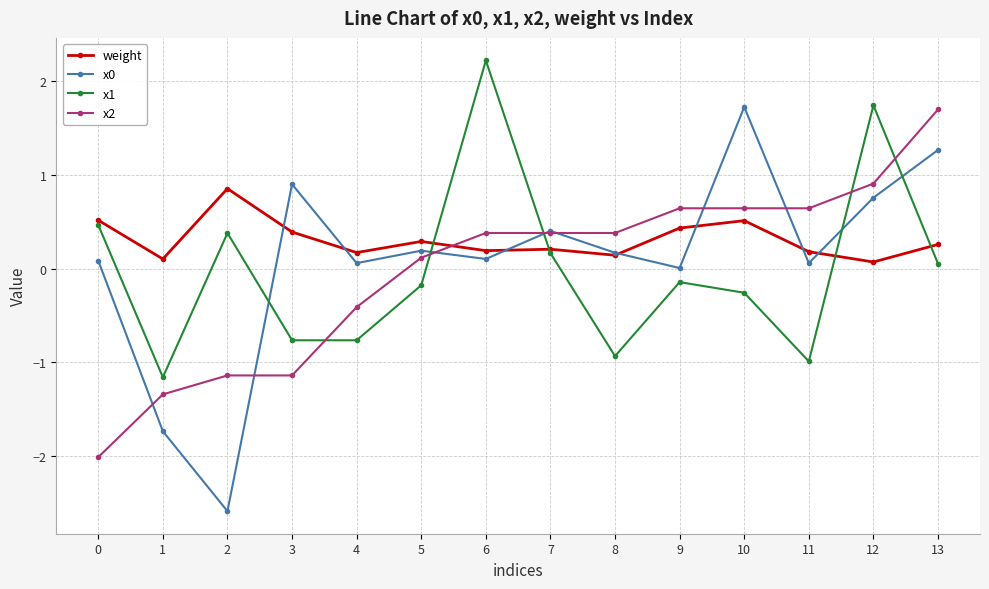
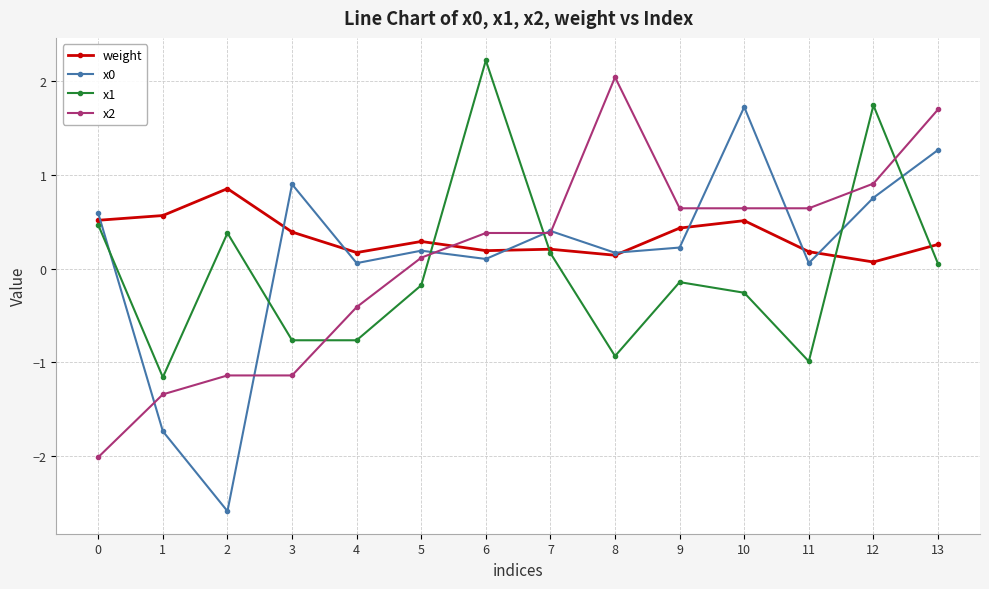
  {
    "weight": {
      "0": 0.5,
-     "1": 0.1,
+     "1": 0.6,
      "2": 0.9,
      "3": 0.4,
      "4": 0.2,
      "5": 0.3,
      "6": 0.2,
      "7": 0.2,
      "9": 0.4,
      "10": 0.5,
      "11": 0.2,
      "12": 0.1,
      "13": 0.3
    },
    "x0": {
-     "0": 0.1,
+     "0": 0.6,
      "1": -1.7,
      "2": -2.6,
      "3": 0.9,
      "4": 0.1,
      "5": 0.2,
      "6": 0.1,
-     "9": 0.0,
+     "9": 0.2,
      "10": 1.7,
      "11": 0.1,
      "12": 0.8,
      "13": 1.3
    },
    "x1": {
      "0": 0.5,
      "1": -1.2,
      "2": 0.4,
      "3": -0.8,
      "4": -0.8,
      "5": -0.2,
      "6": 2.2,
      "7": 0.2,
      "8": -0.9,
      "9": -0.1,
      "10": -0.3,
      "11": -1.0,
      "12": 1.7,
      "13": 0.1
    },
    "x2": {
      "0": -2.0,
      "1": -1.3,
      "2": -1.1,
      "3": -1.1,
      "4": -0.4,
      "5": 0.1,
      "6": 0.4,
-     "8": 0.4,
+     "8": 2.0,
      "9": 0.6,
      "10": 0.6,
      "11": 0.6,
      "12": 0.9,
      "13": 1.7
    }
  }
